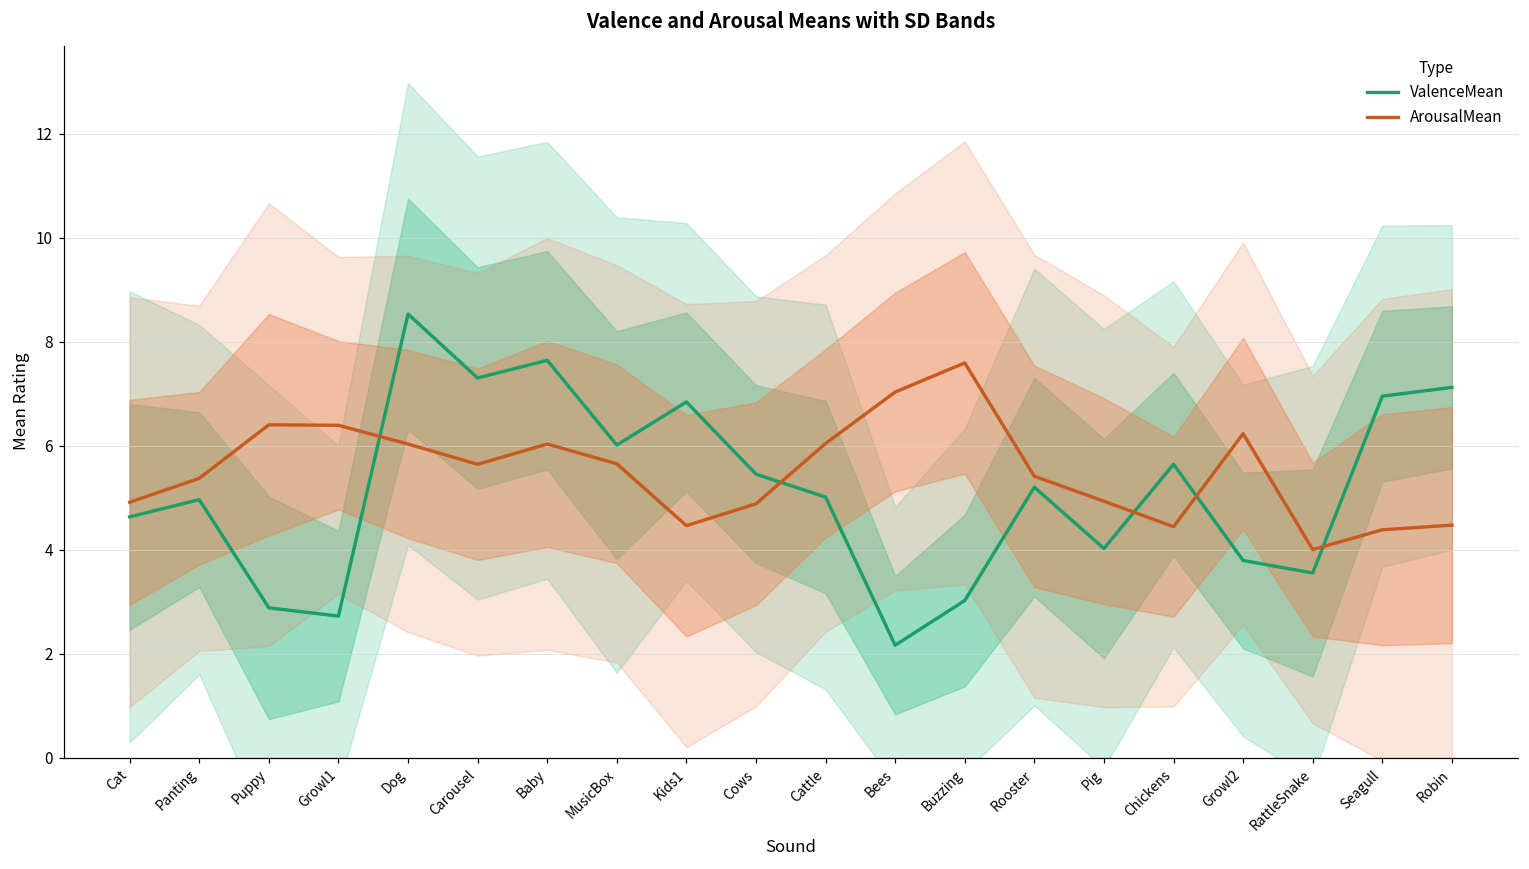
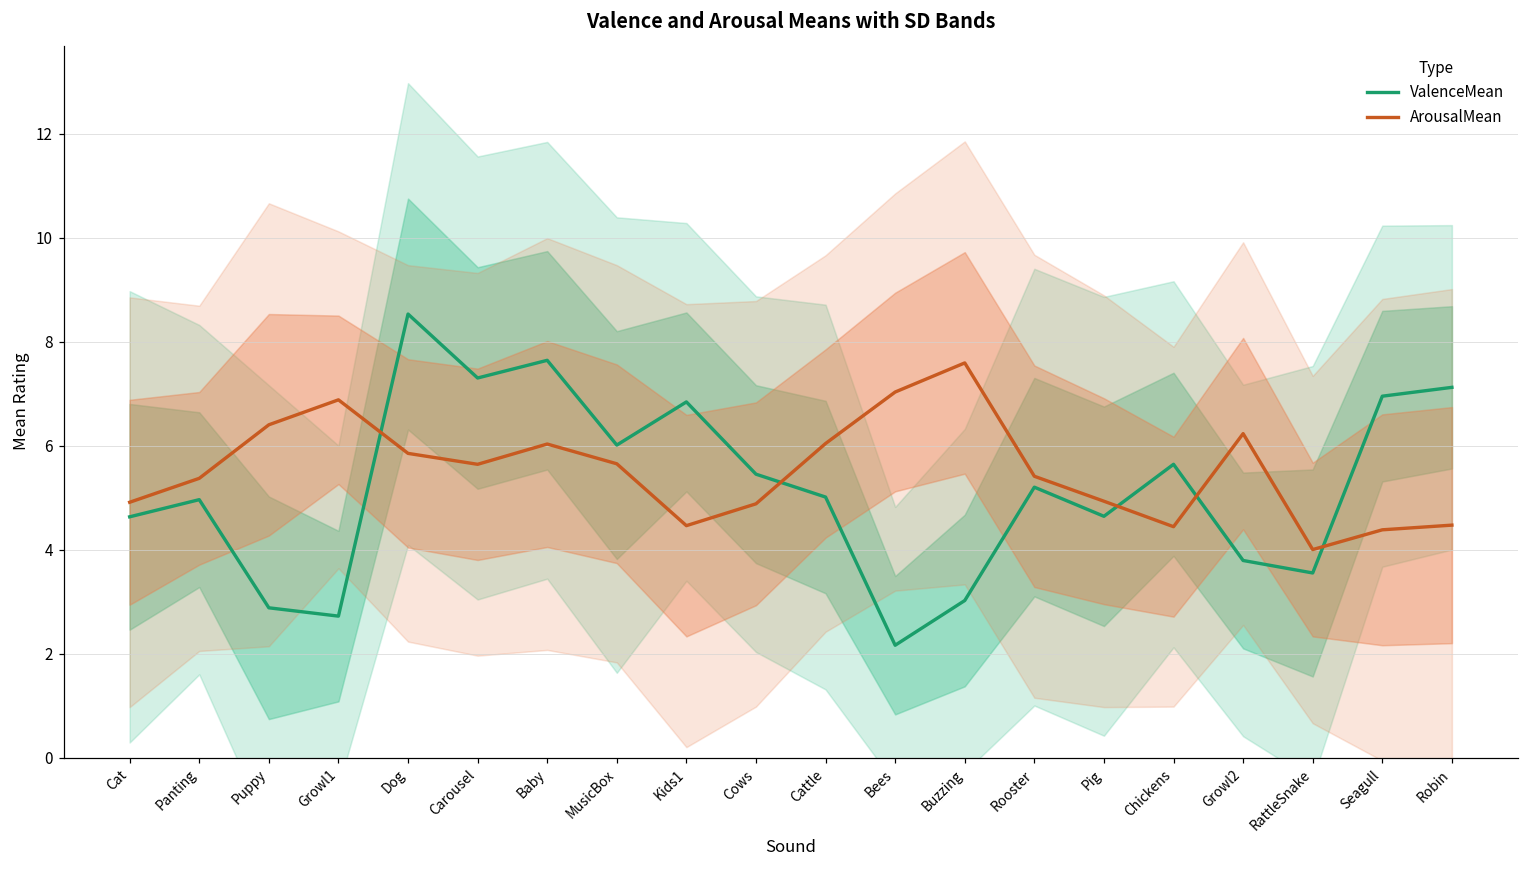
  {
    "ValenceMean": {
      "Cat": 4.6,
      "Panting": 5.0,
      "Puppy": 2.9,
      "Growl1": 2.7,
      "Dog": 8.5,
      "Carousel": 7.3,
      "Baby": 7.6,
      "MusicBox": 6.0,
      "Kids1": 6.8,
      "Cows": 5.5,
      "Cattle": 5.0,
      "Bees": 2.2,
      "Buzzing": 3.0,
      "Rooster": 5.2,
-     "Pig": 4.0,
+     "Pig": 4.6,
      "Chickens": 5.6,
      "Growl2": 3.8,
      "RattleSnake": 3.6,
      "Seagull": 7.0,
      "Robin": 7.1
    },
    "ArousalMean": {
      "Cat": 4.9,
      "Panting": 5.4,
      "Puppy": 6.4,
-     "Growl1": 6.4,
-     "Dog": 6.0,
+     "Growl1": 6.9,
+     "Dog": 5.9,
      "Carousel": 5.6,
      "Baby": 6.0,
      "MusicBox": 5.7,
      "Kids1": 4.5,
      "Cows": 4.9,
      "Cattle": 6.0,
      "Bees": 7.0,
      "Buzzing": 7.6,
      "Rooster": 5.4,
      "Pig": 4.9,
      "Chickens": 4.4,
      "Growl2": 6.2,
      "RattleSnake": 4.0,
      "Seagull": 4.4,
      "Robin": 4.5
    }
  }
